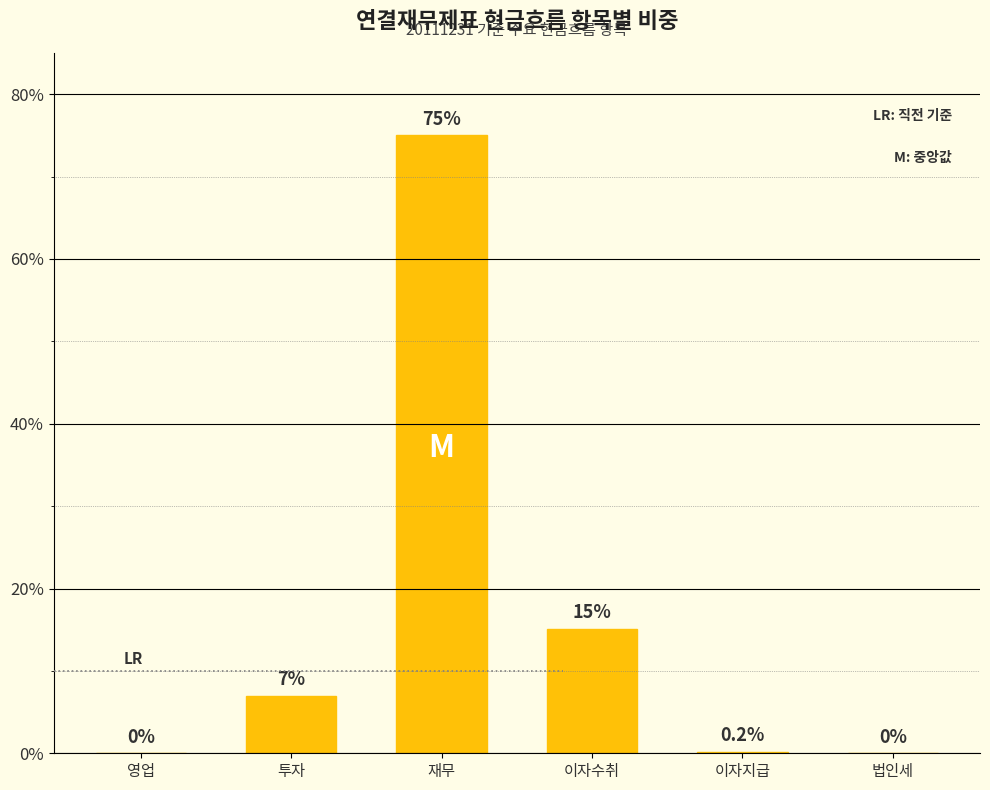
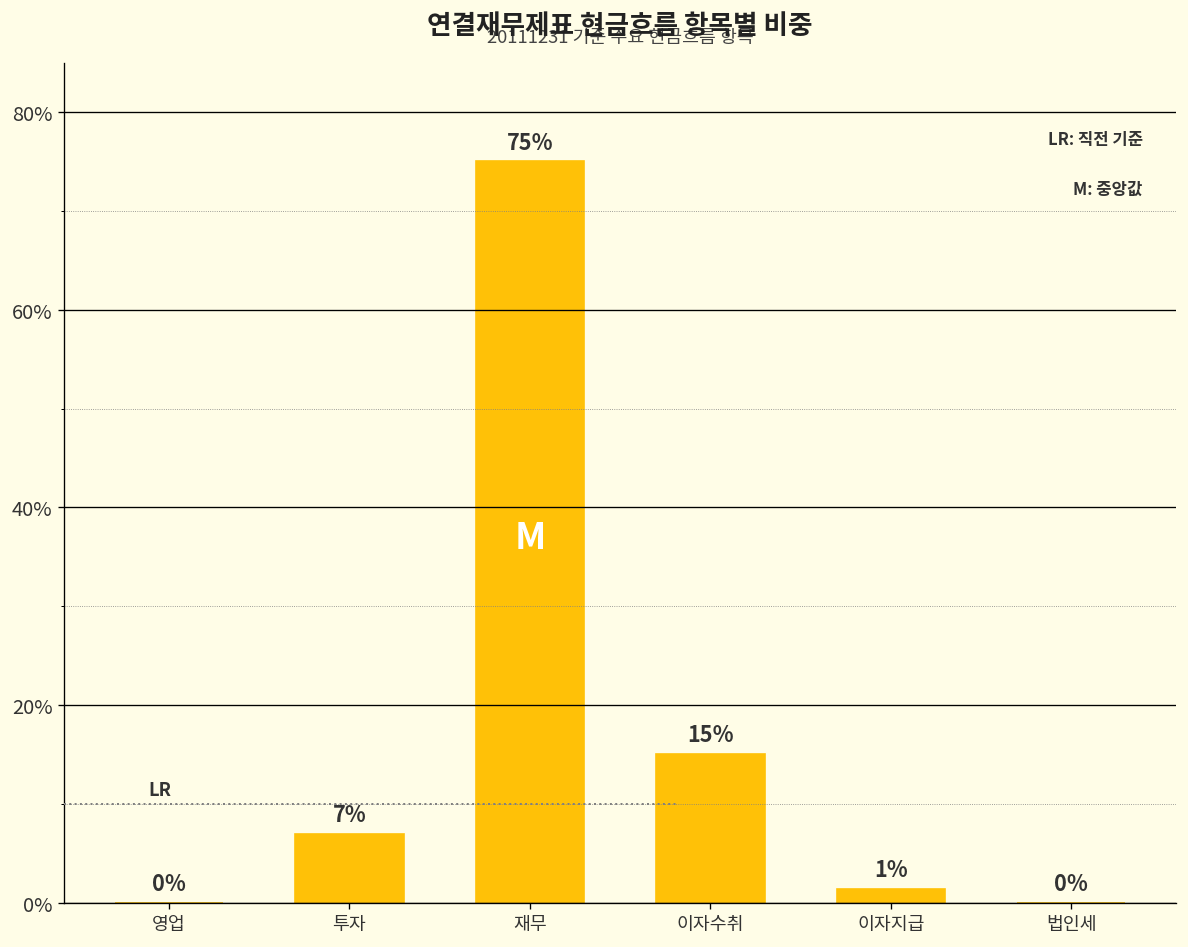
  {
    "영업": "0%",
    "투자": "7%",
    "재무": "75%",
    "이자수취": "15%",
-   "이자지급": "0.2%",
+   "이자지급": "1%",
    "법인세": "0%"
  }
